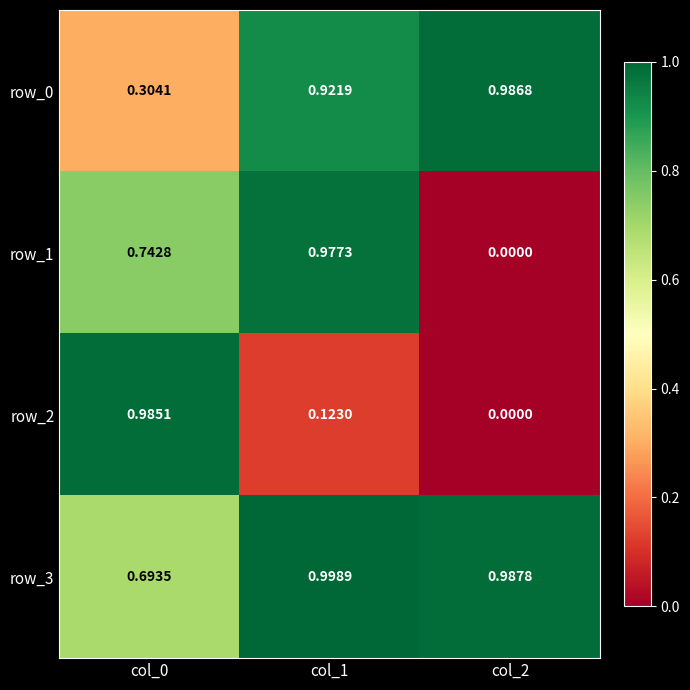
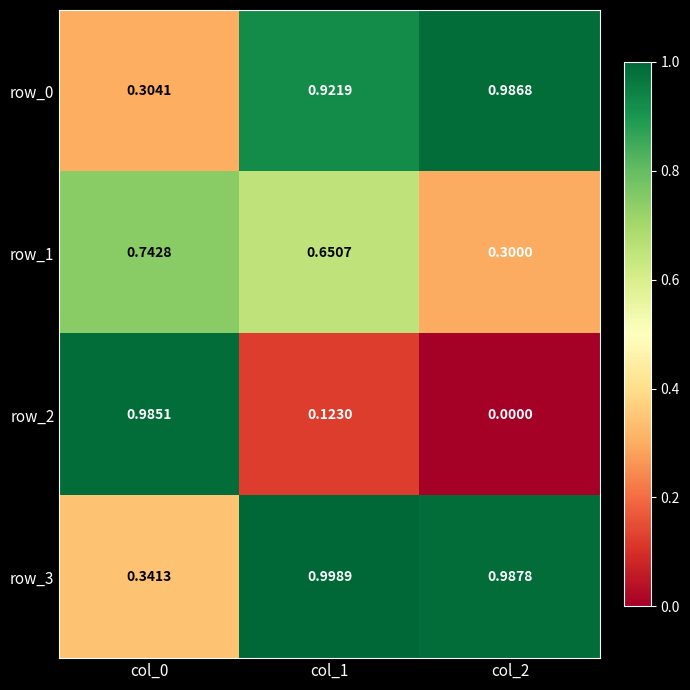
  {
    "row_0": {
      "col_0": 0.3041,
      "col_1": 0.9219,
      "col_2": 0.9868
    },
    "row_1": {
      "col_0": 0.7428,
-     "col_1": 0.9773,
-     "col_2": 0.0000
+     "col_1": 0.6507,
+     "col_2": 0.3000
    },
    "row_2": {
      "col_0": 0.9851,
      "col_1": 0.1230,
      "col_2": 0.0000
    },
    "row_3": {
-     "col_0": 0.6935,
+     "col_0": 0.3413,
      "col_1": 0.9989,
      "col_2": 0.9878
    }
  }
